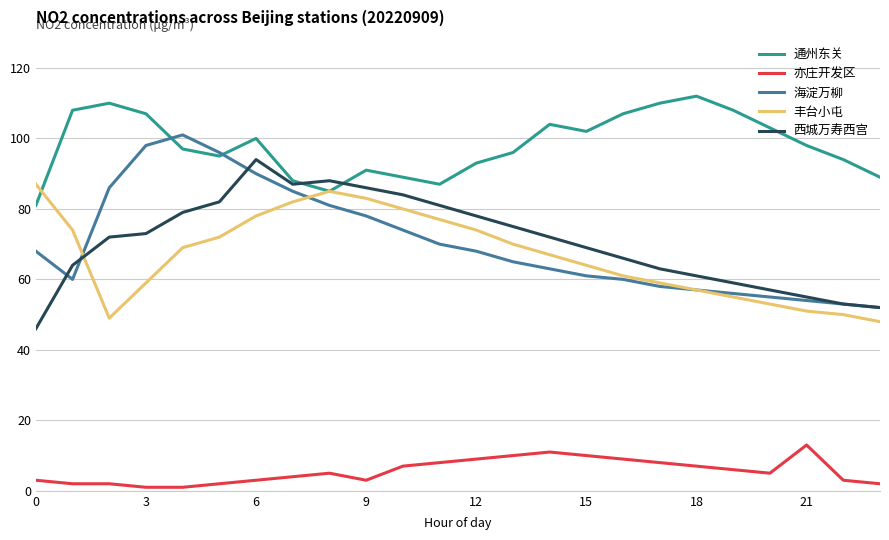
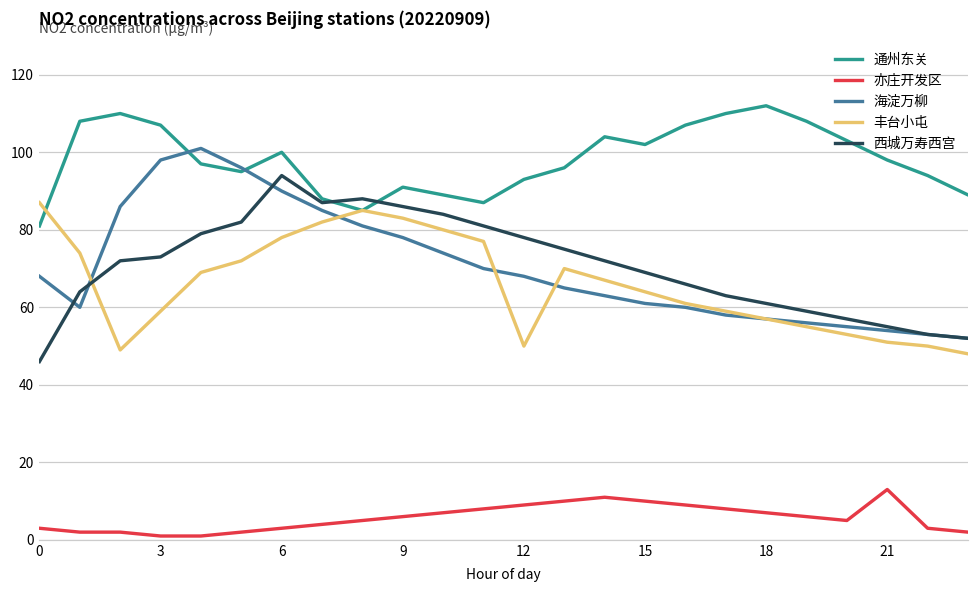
  {
    "亦庄开发区": {
      "0": 3,
      "3": 1,
      "6": 3,
-     "9": 3,
+     "9": 6,
      "12": 9,
      "15": 10,
      "18": 7,
      "21": 13
    },
    "丰台小屯": {
      "0": 87,
      "3": 59,
      "6": 78,
      "9": 83,
-     "12": 74,
+     "12": 50,
      "15": 64,
      "21": 51
    },
    "西城万寿西宫": {
      "0": 46,
      "3": 73,
      "6": 94,
      "9": 86,
      "12": 78,
      "15": 69,
      "18": 61,
      "21": 55
    }
  }
